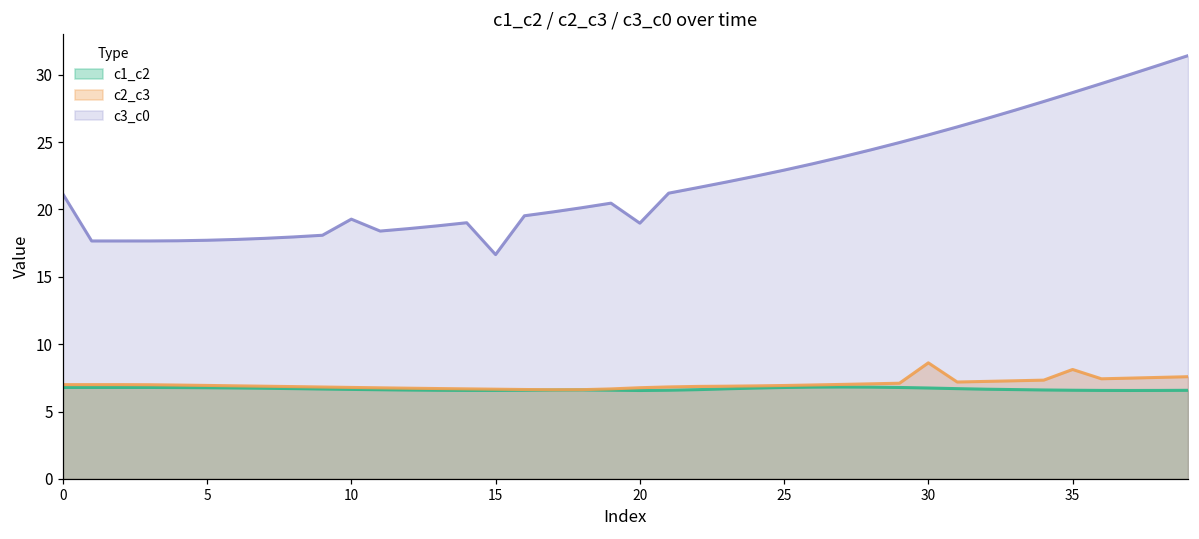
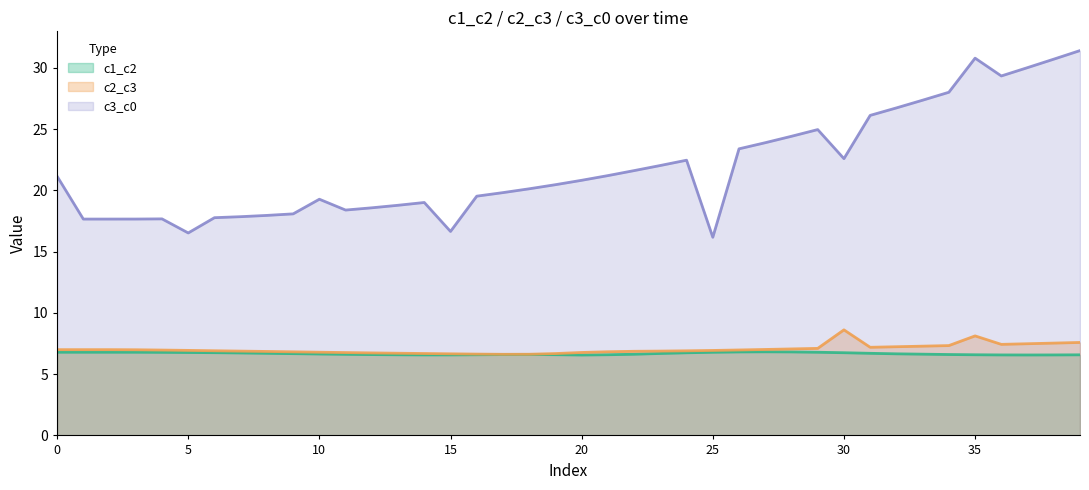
  {
    "c1_c2": {
      "30": 6.7,
      "35": 6.6
    },
    "c2_c3": {
      "30": 8.6,
      "35": 8.1
    },
    "c3_c0": {
      "0": 21.2,
-     "5": 17.7,
+     "5": 16.5,
      "10": 19.3,
      "15": 16.7,
-     "20": 19.0,
-     "25": 22.9,
-     "30": 25.5,
-     "35": 28.7
+     "20": 20.8,
+     "25": 16.2,
+     "30": 22.6,
+     "35": 30.8
    }
  }
